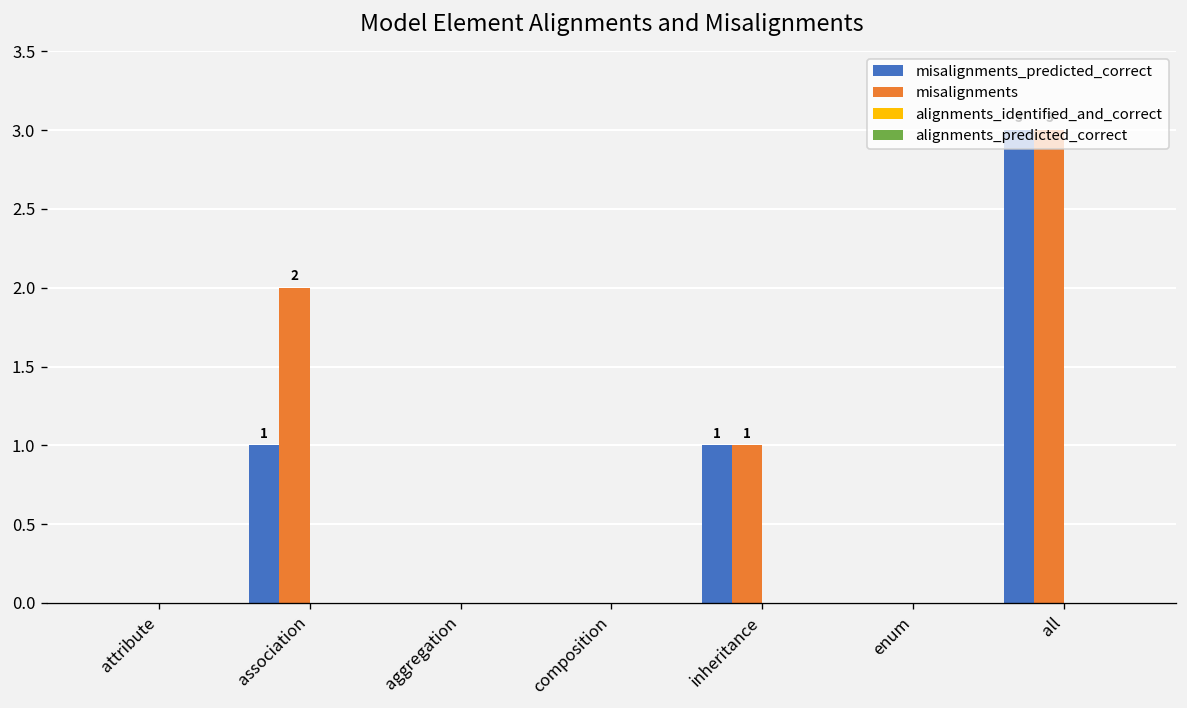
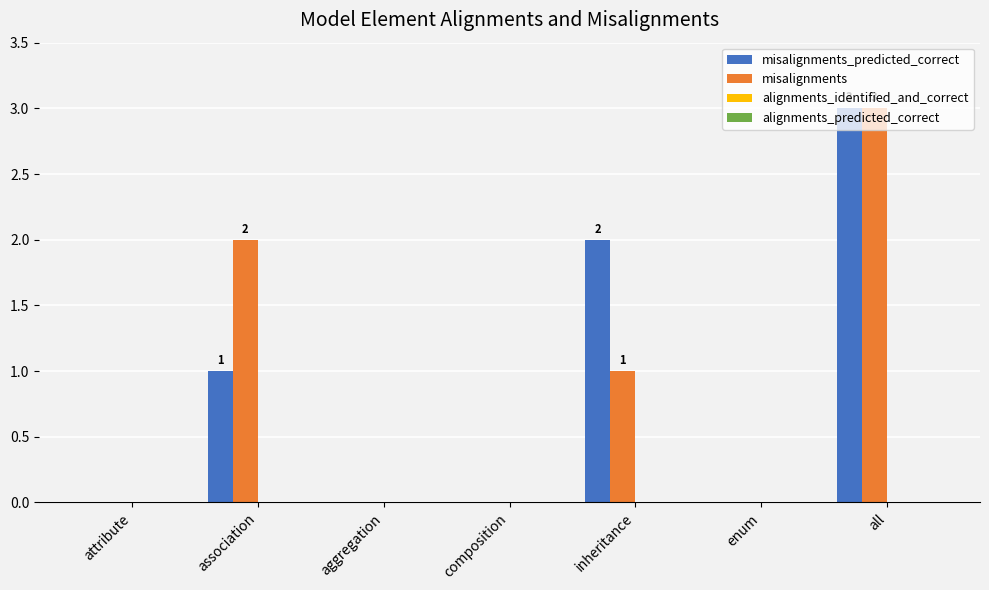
  {
    "misalignments_predicted_correct": {
      "association": 1,
-     "inheritance": 1
+     "inheritance": 2
    },
    "misalignments": {
      "association": 2,
      "inheritance": 1
    },
    "alignments_identified_and_correct": {
      "attribute": 0.00,
      "association": 0.00,
      "aggregation": 0.00,
      "composition": 0.00,
      "inheritance": 0.00,
      "enum": 0.00,
      "all": 0.00
    },
    "alignments_predicted_correct": {
      "attribute": 0.00,
      "association": 0.00,
      "aggregation": 0.00,
      "composition": 0.00,
      "inheritance": 0.00,
      "enum": 0.00,
      "all": 0.00
    }
  }
